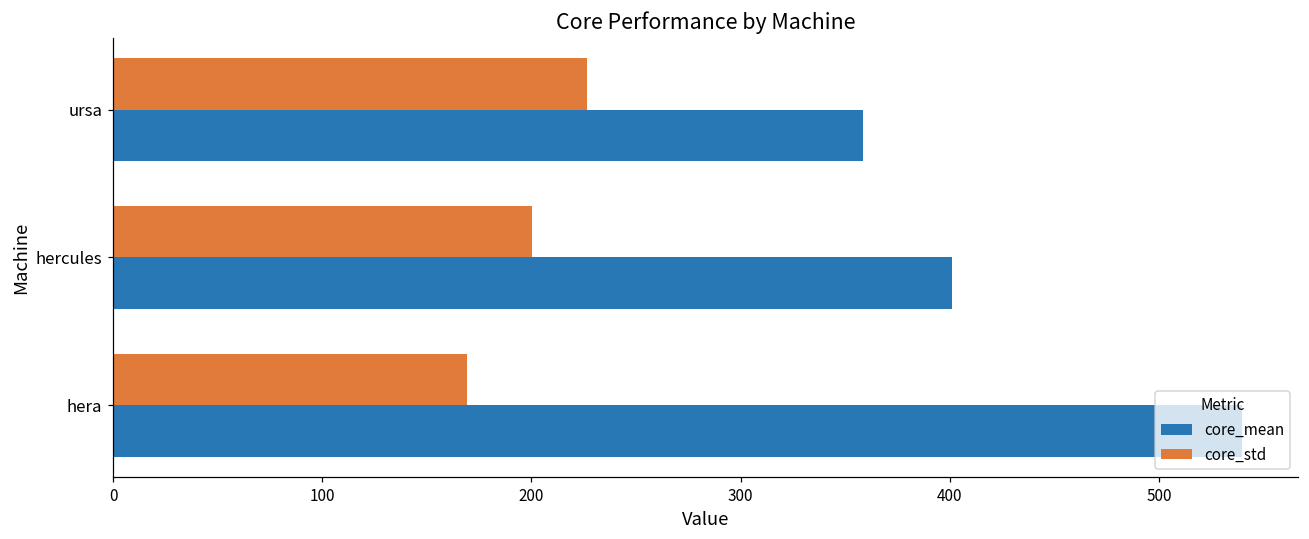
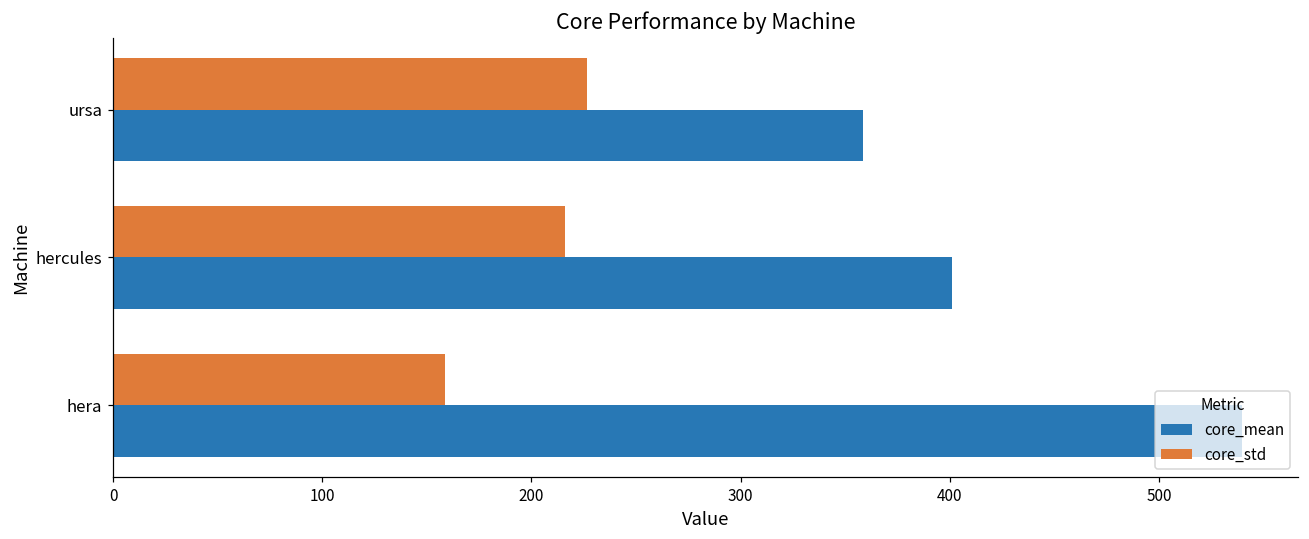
  {
    "core_mean": {
      "ursa": 359,
      "hercules": 401
    },
    "core_std": {
      "ursa": 226,
-     "hercules": 200,
-     "hera": 169
+     "hercules": 216,
+     "hera": 159
    }
  }
